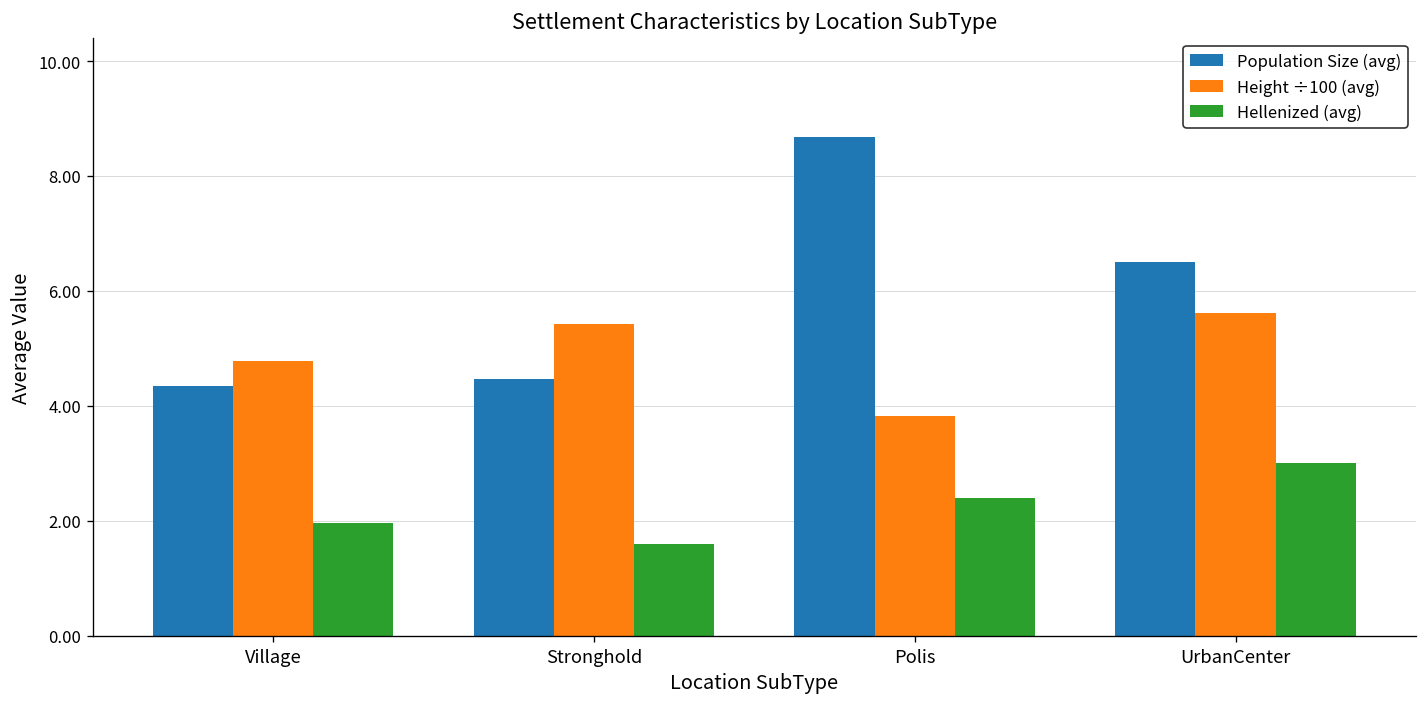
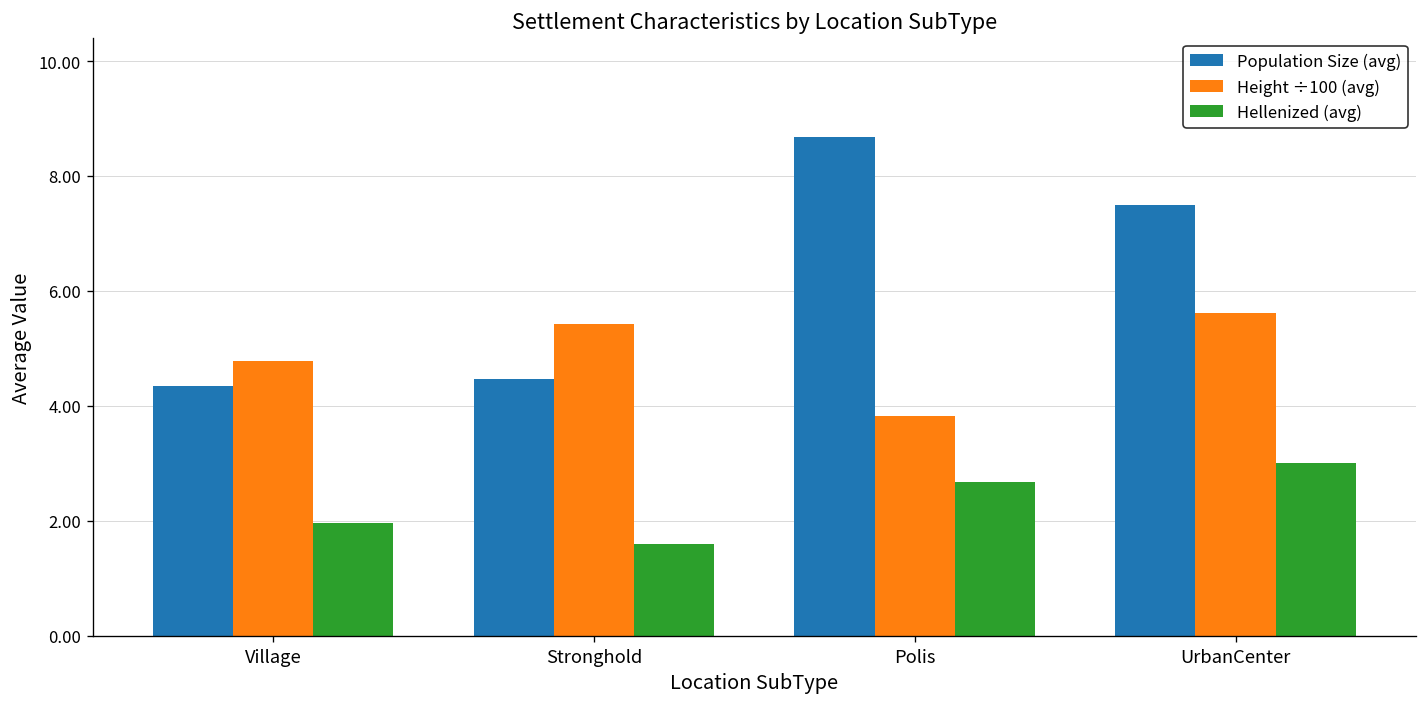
  {
    "Population Size (avg)": {
      "Village": 4.3,
      "Stronghold": 4.5,
      "Polis": 8.7,
-     "UrbanCenter": 6.5
+     "UrbanCenter": 7.5
    },
    "Height ÷100 (avg)": {
      "Village": 4.8,
      "Stronghold": 5.4,
      "Polis": 3.8,
      "UrbanCenter": 5.6
    },
    "Hellenized (avg)": {
      "Village": 2.0,
      "Stronghold": 1.6,
-     "Polis": 2.4,
+     "Polis": 2.7,
      "UrbanCenter": 3.0
    }
  }
